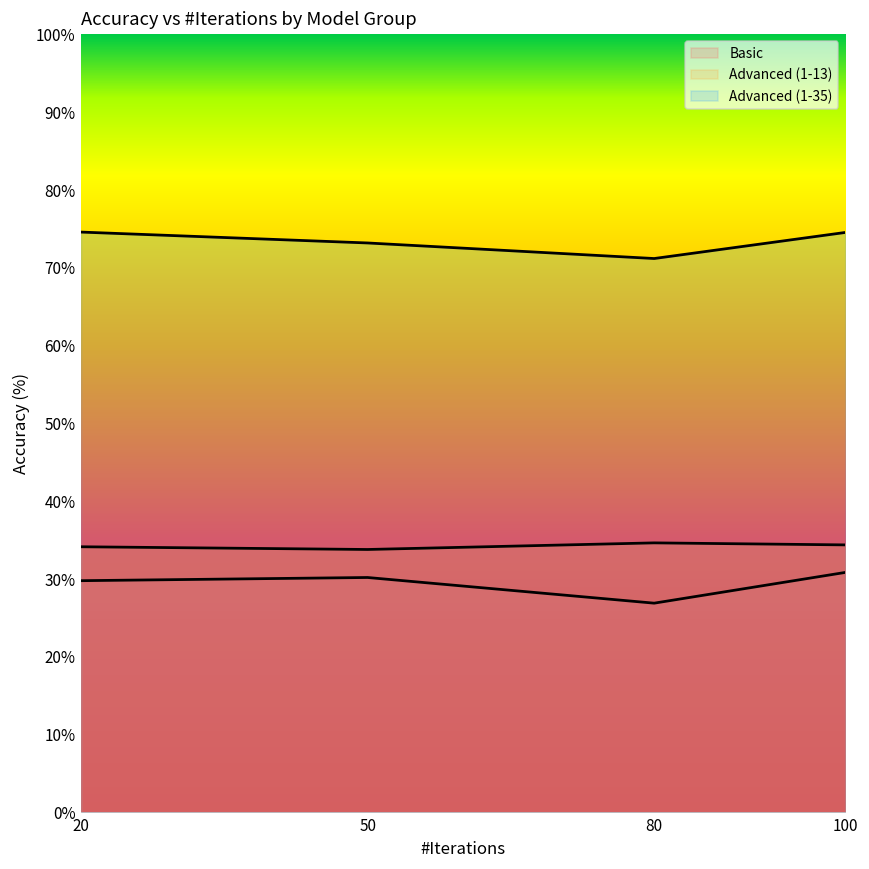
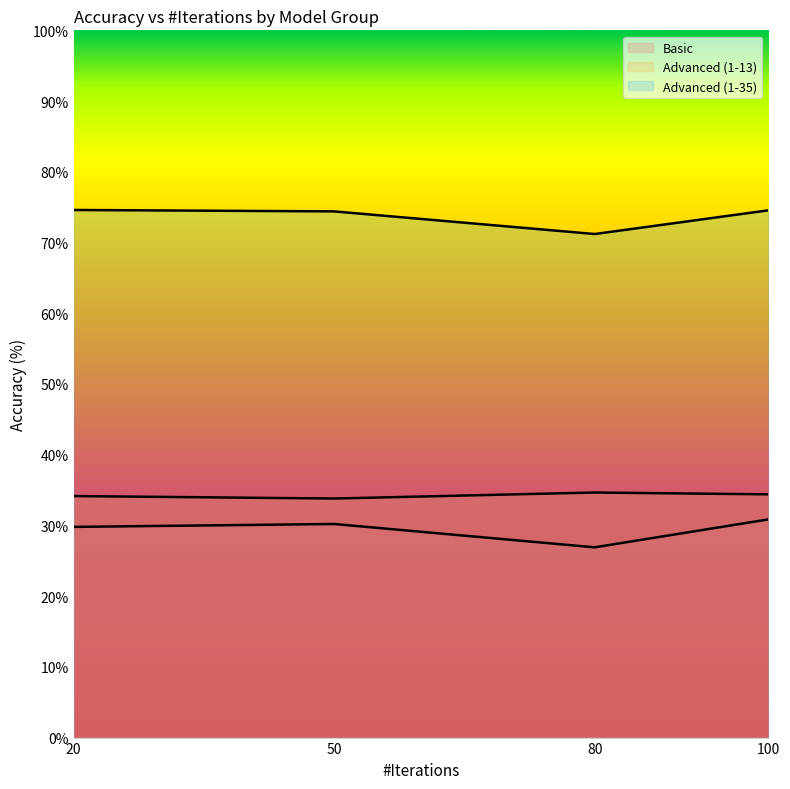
  {
    "Advanced (1-35)": {
      "20": "75%",
-     "50": "73%",
+     "50": "74%",
      "80": "71%",
      "100": "75%"
    }
  }
